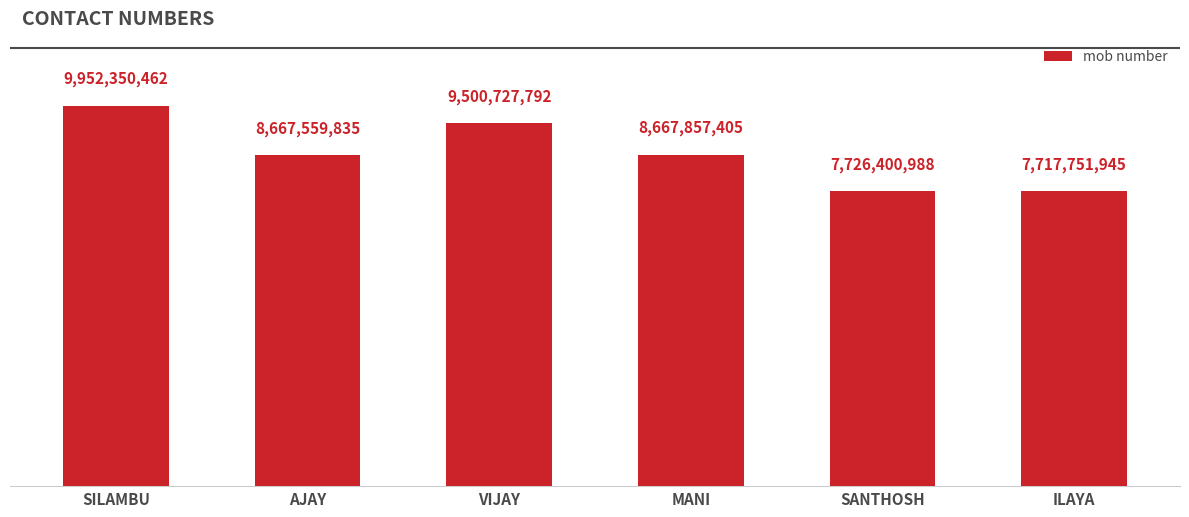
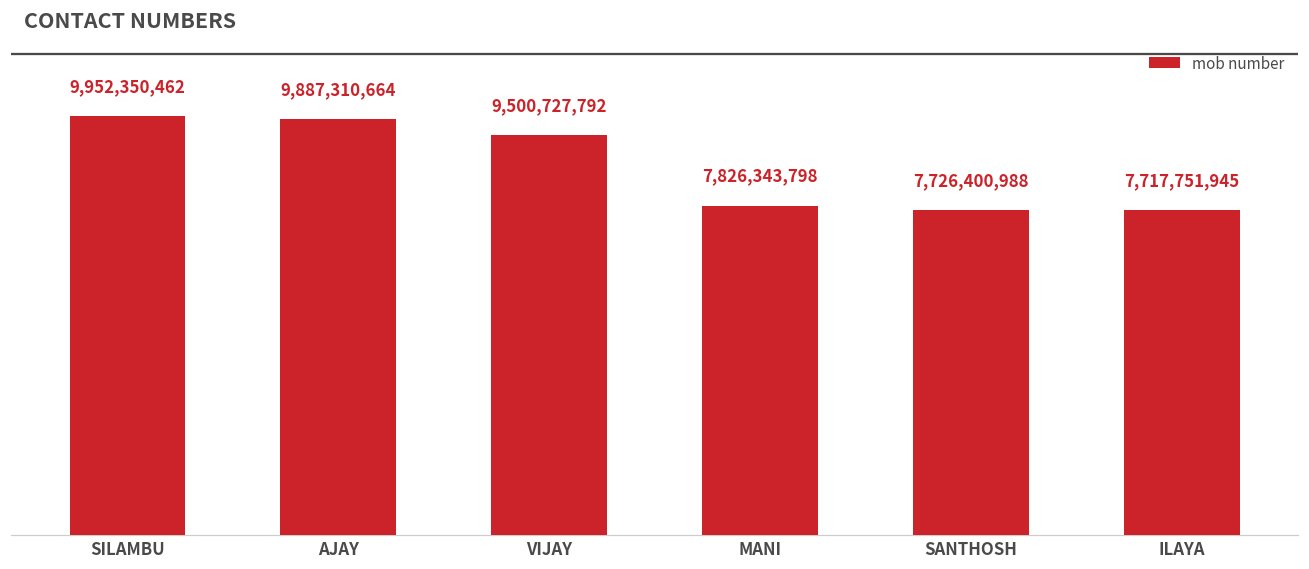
  {
    "SILAMBU": "9,952,350,462",
-   "AJAY": "8,667,559,835",
+   "AJAY": "9,887,310,664",
    "VIJAY": "9,500,727,792",
-   "MANI": "8,667,857,405",
+   "MANI": "7,826,343,798",
    "SANTHOSH": "7,726,400,988",
    "ILAYA": "7,717,751,945"
  }
